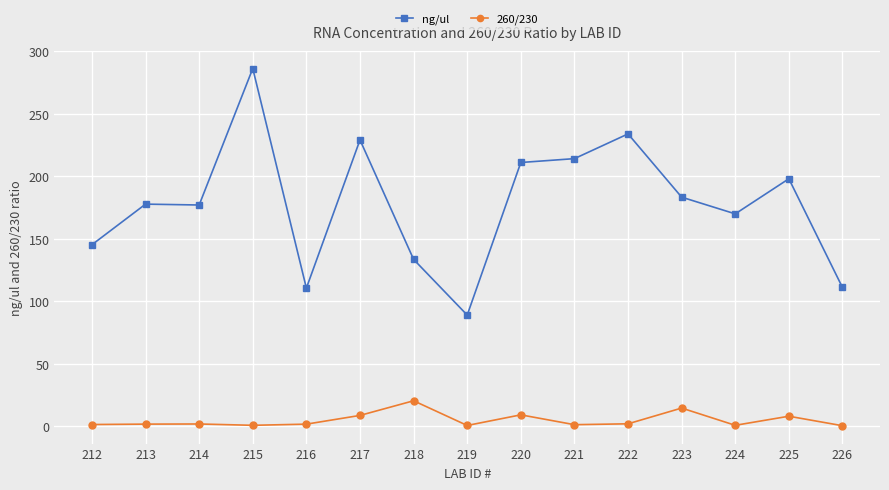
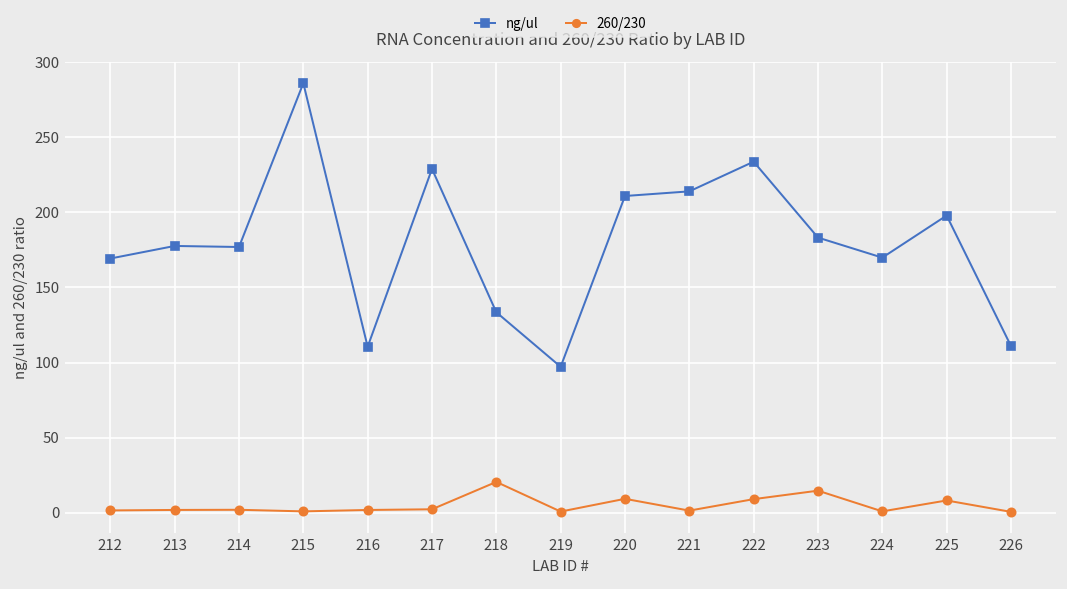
  {
    "ng/ul": {
-     "212": 145,
+     "212": 169,
      "213": 178,
      "214": 177,
      "215": 286,
      "216": 111,
      "217": 229,
      "218": 134,
-     "219": 89,
+     "219": 97,
      "220": 211,
      "221": 214,
      "222": 234,
      "223": 183,
      "224": 170,
      "225": 198,
      "226": 111
    },
    "260/230": {
      "212": 2,
      "213": 2,
      "214": 2,
      "215": 1,
      "216": 2,
-     "217": 9,
+     "217": 2,
      "218": 21,
      "219": 1,
      "220": 9,
      "221": 1,
-     "222": 2,
+     "222": 9,
      "223": 15,
      "224": 1,
      "225": 8,
      "226": 1
    }
  }
